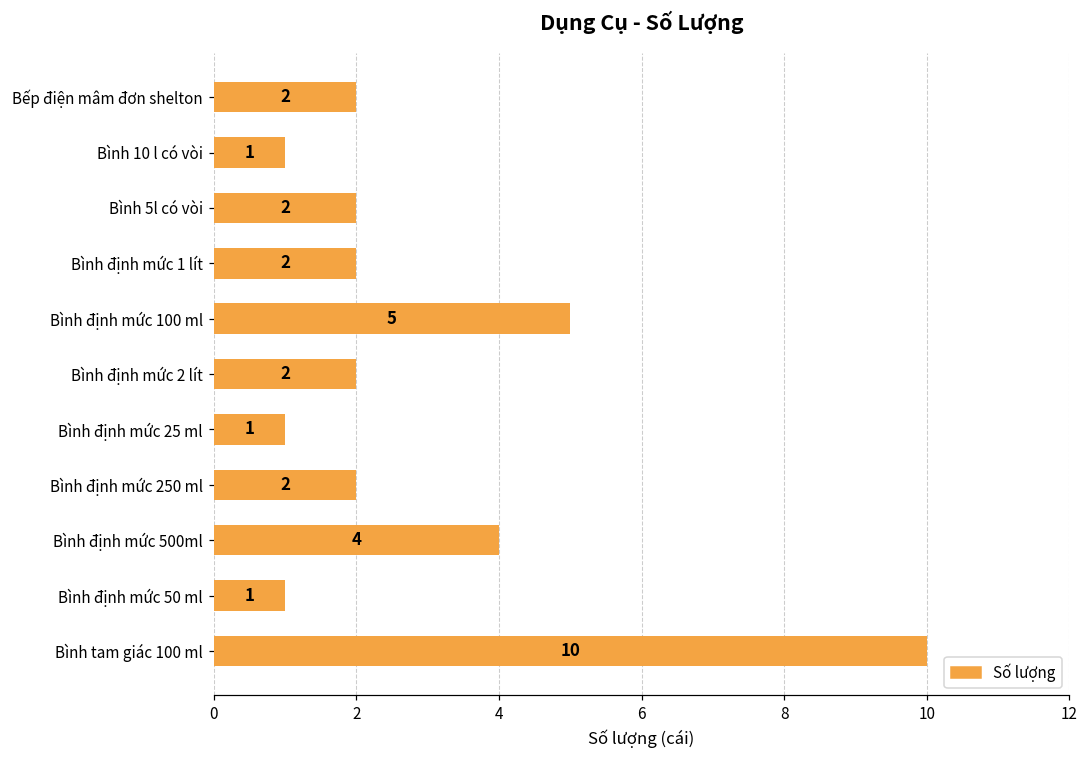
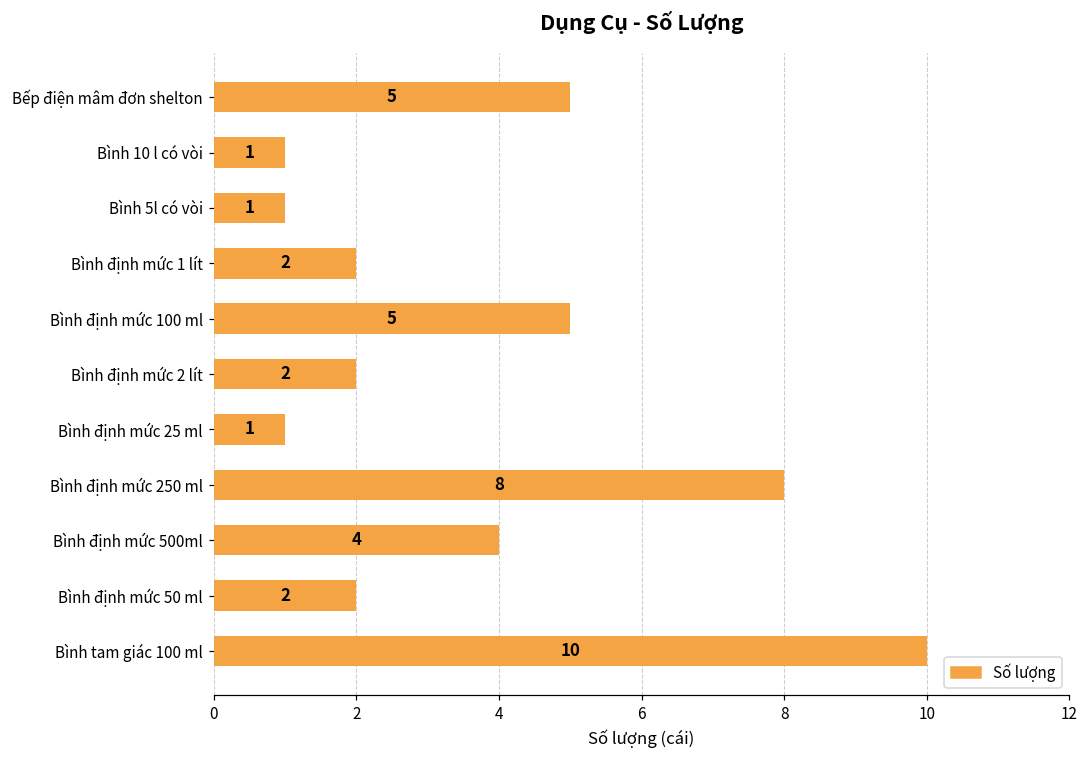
  {
-   "Bếp điện mâm đơn shelton": 2,
+   "Bếp điện mâm đơn shelton": 5,
    "Bình 10 l có vòi": 1,
-   "Bình 5l có vòi": 2,
+   "Bình 5l có vòi": 1,
    "Bình định mức 1 lít": 2,
    "Bình định mức 100 ml": 5,
    "Bình định mức 2 lít": 2,
    "Bình định mức 25 ml": 1,
-   "Bình định mức 250 ml": 2,
+   "Bình định mức 250 ml": 8,
    "Bình định mức 500ml": 4,
-   "Bình định mức 50 ml": 1,
+   "Bình định mức 50 ml": 2,
    "Bình tam giác 100 ml": 10
  }
